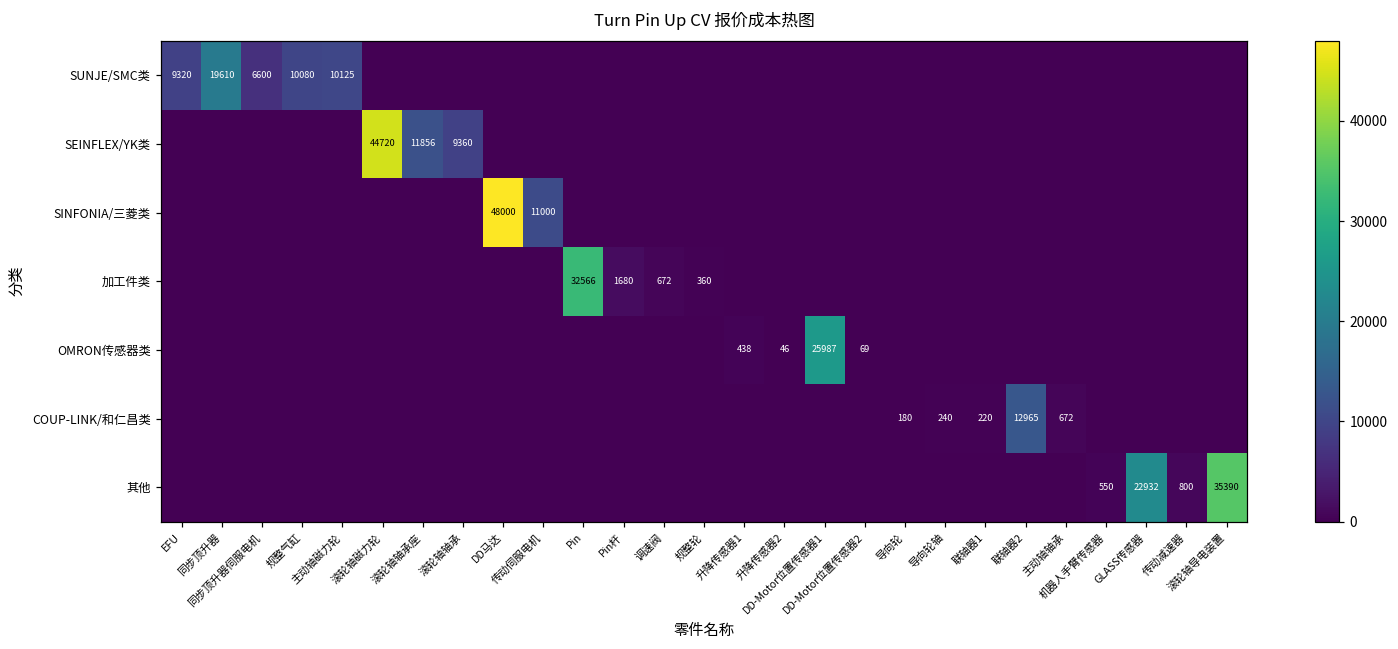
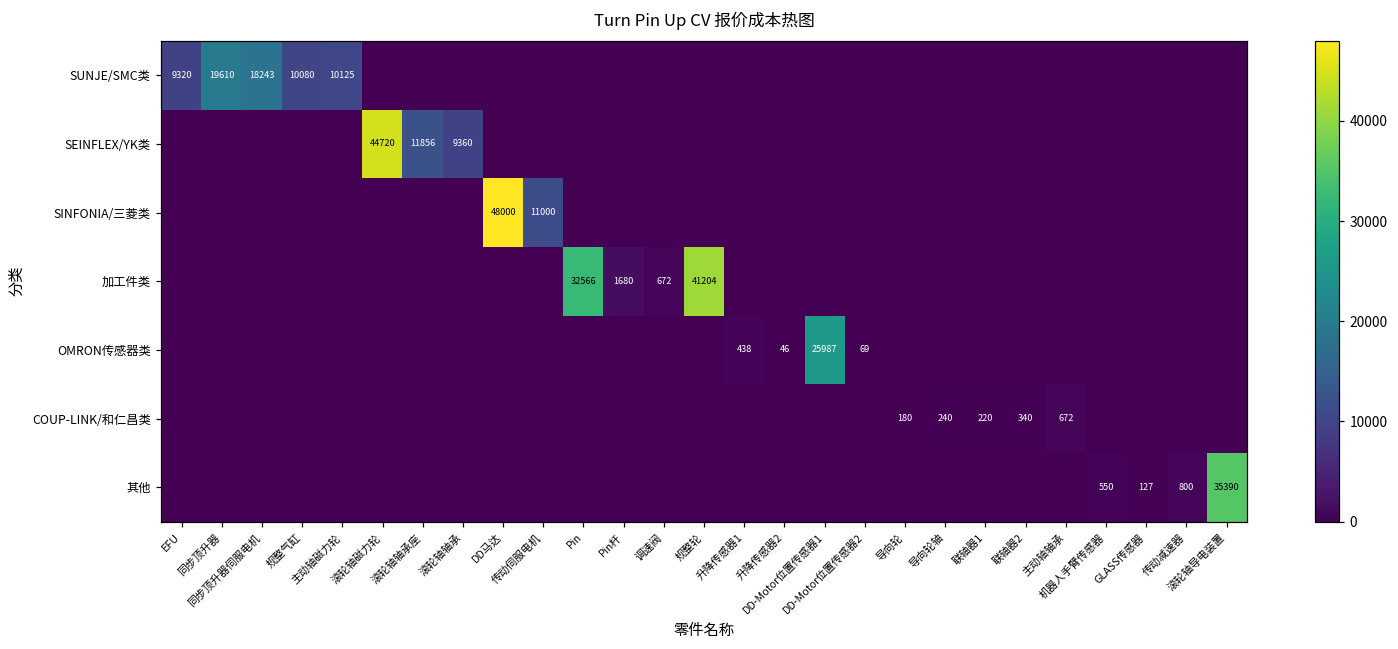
  {
    "SUNJE/SMC类": {
      "EFU": 9320,
      "同步顶升器": 19610,
-     "同步顶升器伺服电机": 6600,
+     "同步顶升器伺服电机": 18243,
      "规整气缸": 10080,
      "主动轴磁力轮": 10125
    },
    "SEINFLEX/YK类": {
      "滚轮轴磁力轮": 44720,
      "滚轮轴轴承座": 11856,
      "滚轮轴轴承": 9360
    },
    "SINFONIA/三菱类": {
      "DD马达": 48000,
      "传动伺服电机": 11000
    },
    "加工件类": {
      "Pin": 32566,
      "Pin杆": 1680,
      "调速阀": 672,
-     "规整轮": 360
+     "规整轮": 41204
    },
    "OMRON传感器类": {
      "升降传感器1": 438,
      "升降传感器2": 46,
      "DD-Motor位置传感器1": 25987,
      "DD-Motor位置传感器2": 69
    },
    "COUP-LINK/和仁昌类": {
      "导向轮": 180,
      "导向轮轴": 240,
      "联轴器1": 220,
-     "联轴器2": 12965,
+     "联轴器2": 340,
      "主动轴轴承": 672
    },
    "其他": {
      "机器人手臂传感器": 550,
-     "GLASS传感器": 22932,
+     "GLASS传感器": 127,
      "传动减速器": 800,
      "滚轮轴导电装置": 35390
    }
  }
